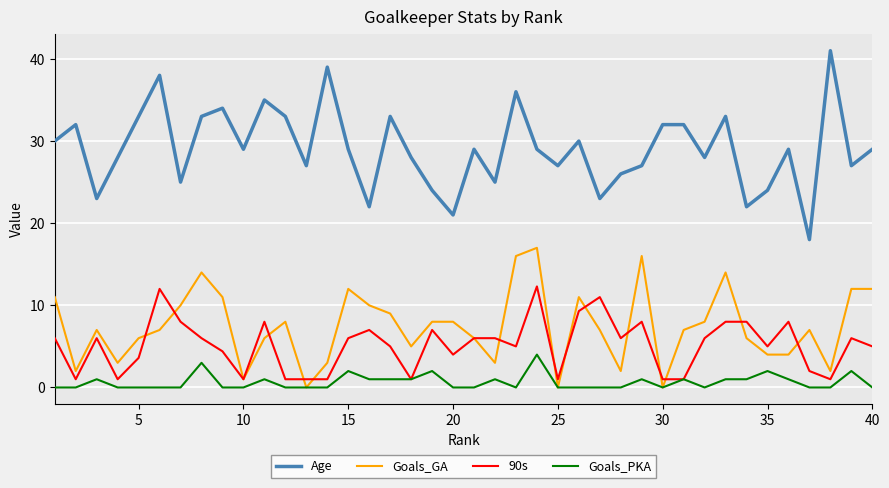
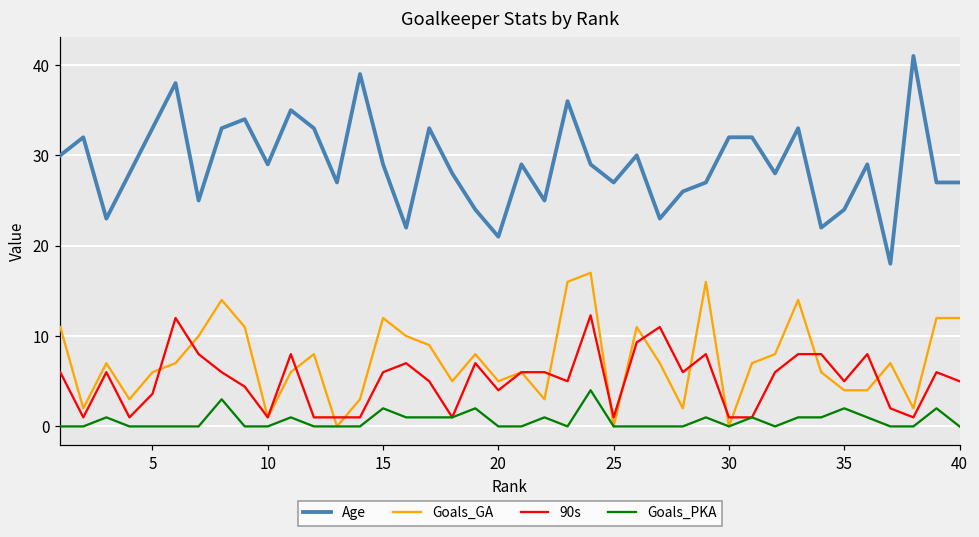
  {
    "Age": {
      "5": 33,
      "10": 29,
      "15": 29,
      "20": 21,
      "25": 27,
      "30": 32,
      "35": 24,
-     "40": 29
+     "40": 27
    },
    "Goals_GA": {
      "5": 6,
      "15": 12,
-     "20": 8,
+     "20": 5,
      "35": 4,
      "40": 12
    },
    "90s": {
      "5": 4,
      "15": 6,
      "20": 4,
      "25": 1,
      "30": 1,
      "35": 5,
      "40": 5
    },
    "Goals_PKA": {
      "5": 0,
      "10": 0,
      "15": 2,
      "20": 0,
      "35": 2,
      "40": 0
    }
  }
